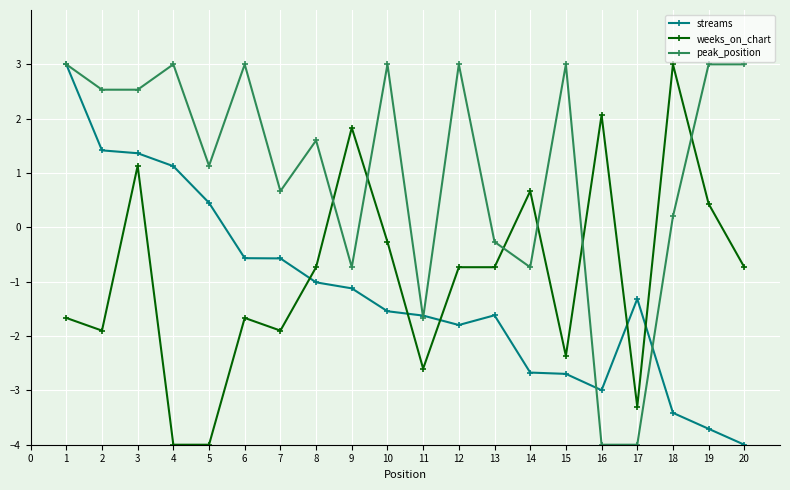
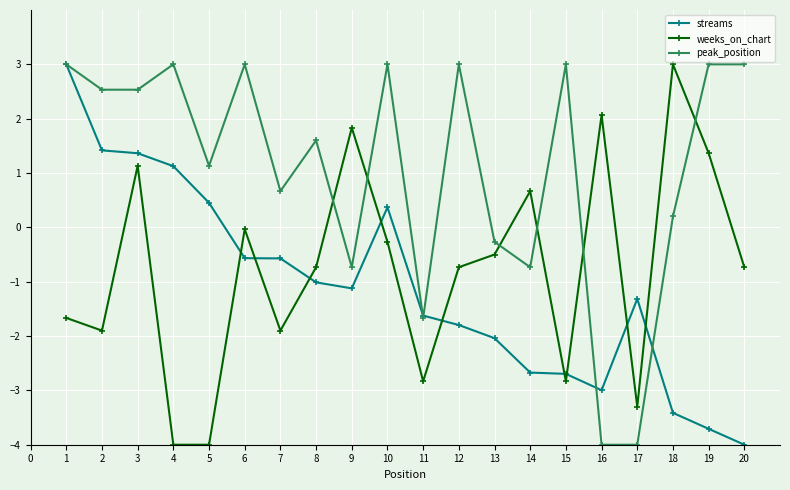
  {
    "streams": {
      "2": 1.4,
      "3": 1.4,
      "4": 1.1,
      "5": 0.5,
      "6": -0.6,
      "7": -0.6,
      "8": -1.0,
      "9": -1.1,
-     "10": -1.5,
+     "10": 0.4,
      "12": -1.8,
-     "13": -1.6,
+     "13": -2.0,
      "14": -2.7,
      "15": -2.7,
      "16": -3.0,
      "17": -1.3,
      "18": -3.4,
      "19": -3.7,
      "20": -4.0
    },
    "weeks_on_chart": {
      "1": -1.7,
      "2": -1.9,
      "3": 1.1,
      "4": -4.0,
      "5": -4.0,
-     "6": -1.7,
+     "6": 0.0,
      "7": -1.9,
      "8": -0.7,
      "9": 1.8,
      "10": -0.3,
-     "11": -2.6,
+     "11": -2.8,
      "12": -0.7,
-     "13": -0.7,
+     "13": -0.5,
      "14": 0.7,
-     "15": -2.4,
+     "15": -2.8,
      "16": 2.1,
      "17": -3.3,
      "18": 3.0,
-     "19": 0.4,
+     "19": 1.4,
      "20": -0.7
    },
    "peak_position": {
      "2": 2.5,
      "3": 2.5,
      "4": 3.0,
      "5": 1.1,
      "6": 3.0,
      "7": 0.7,
      "8": 1.6,
      "9": -0.7,
      "10": 3.0,
      "12": 3.0,
      "13": -0.3,
      "14": -0.7,
      "15": 3.0,
      "16": -4.0,
      "17": -4.0,
      "18": 0.2,
      "19": 3.0,
      "20": 3.0
    }
  }
